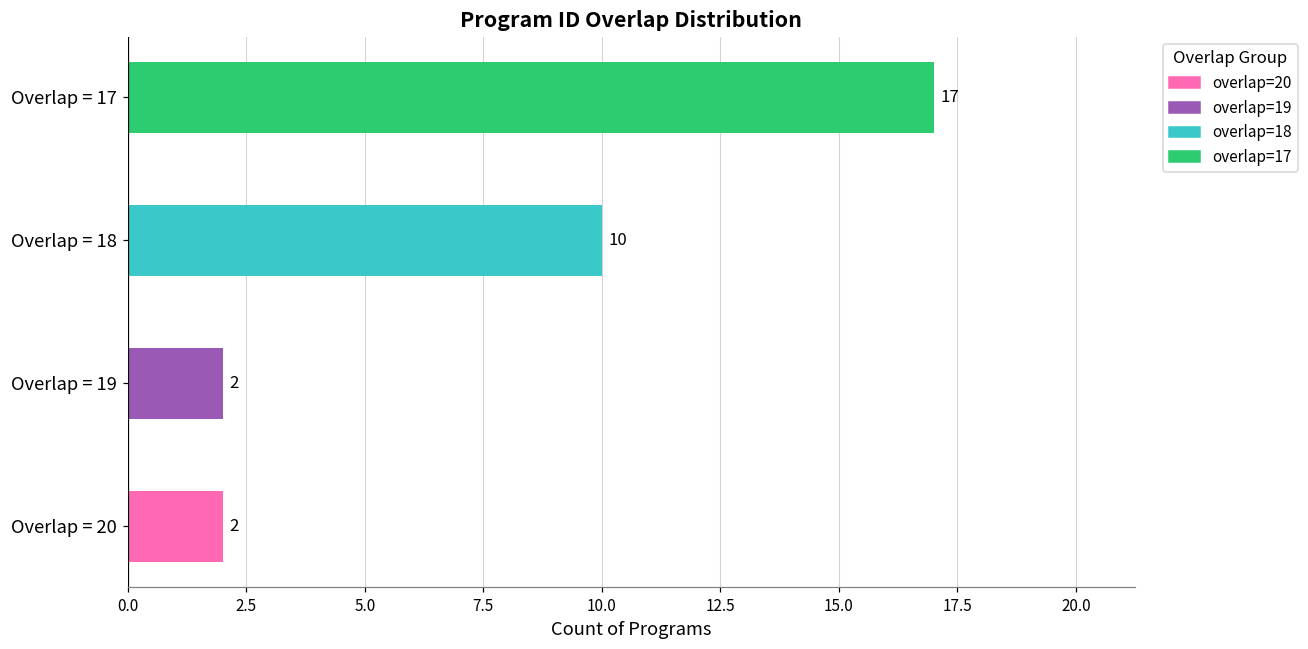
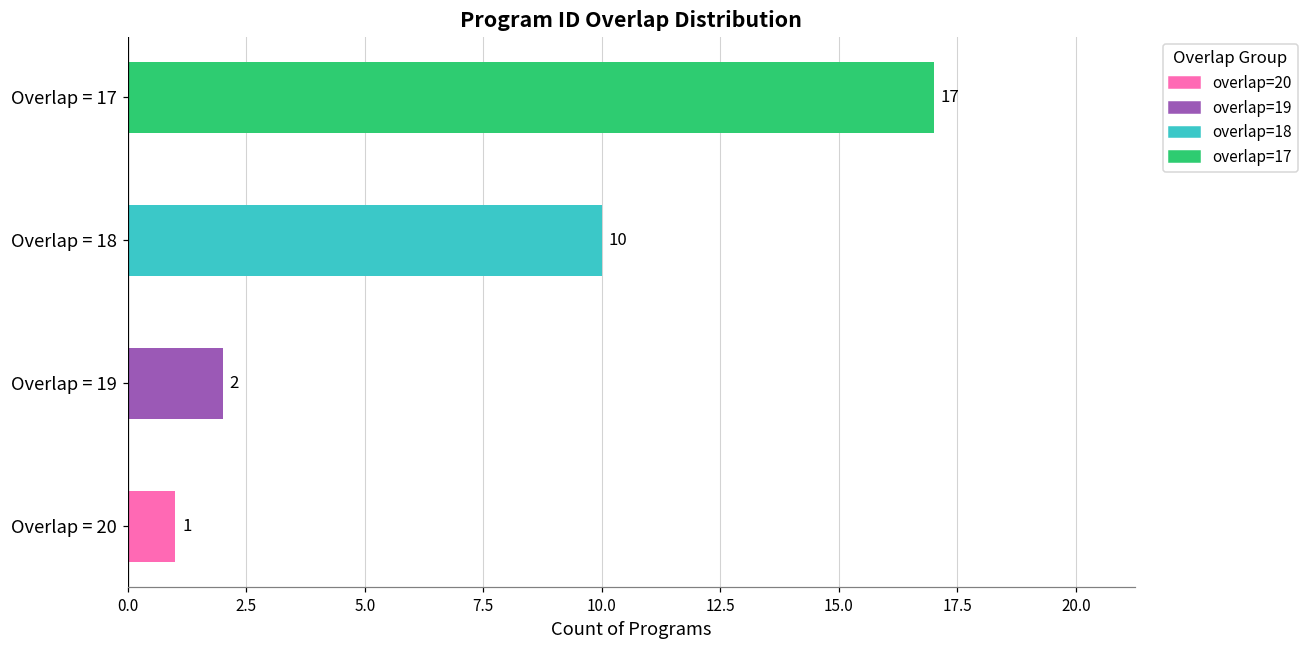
  {
    "Overlap = 17": 17,
    "Overlap = 18": 10,
    "Overlap = 19": 2,
-   "Overlap = 20": 2
+   "Overlap = 20": 1
  }
